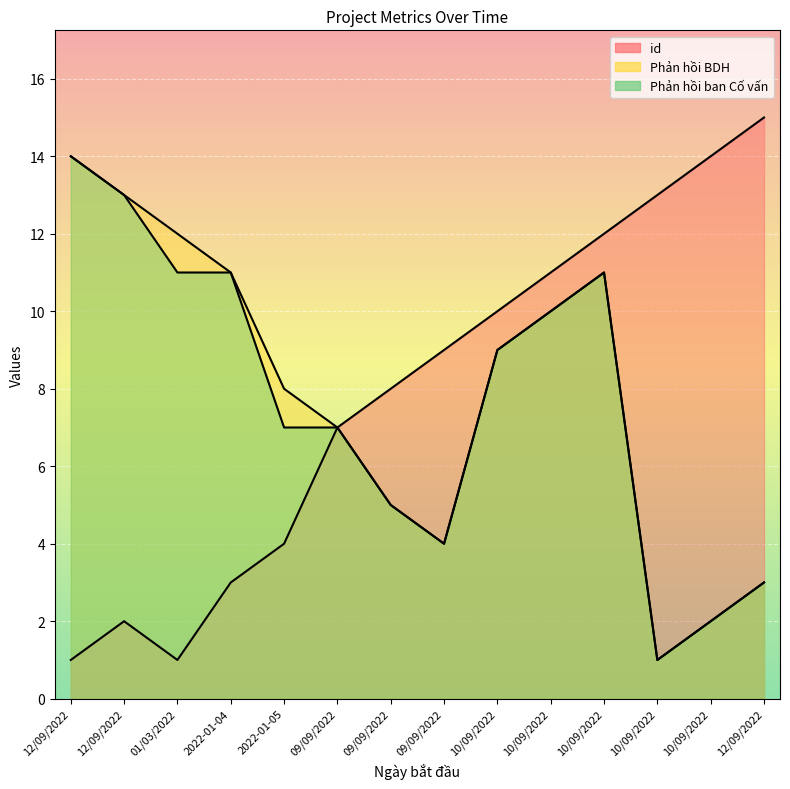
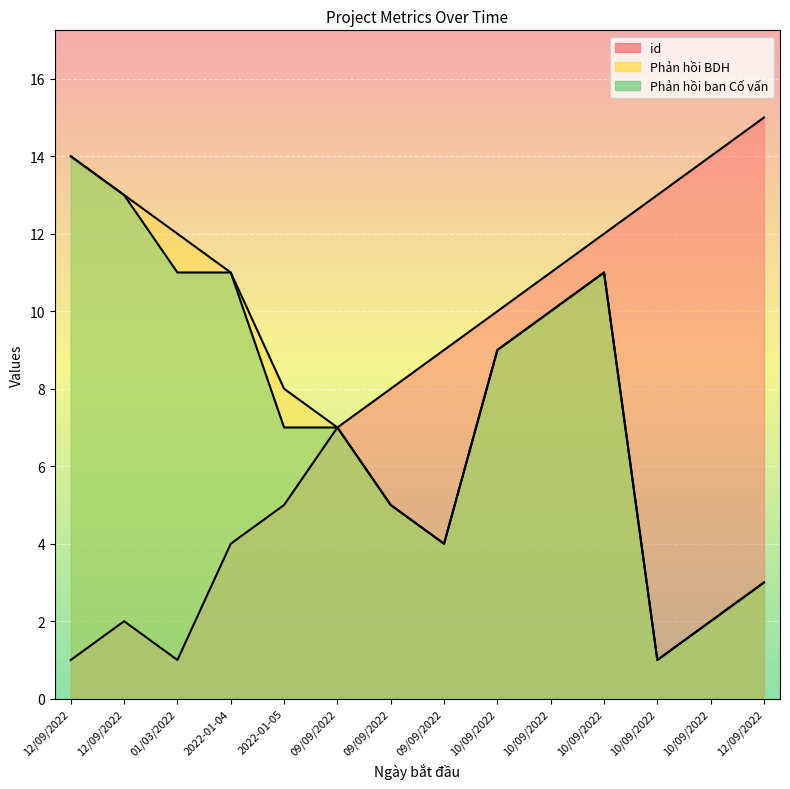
  {
    "id": {
      "01/03/2022": 1,
-     "2022-01-04": 3,
-     "2022-01-05": 4
+     "2022-01-04": 4,
+     "2022-01-05": 5
    },
    "Phản hồi BDH": {
      "01/03/2022": 12,
      "2022-01-05": 8
    },
    "Phản hồi ban Cố vấn": {
      "01/03/2022": 11,
      "2022-01-05": 7
    }
  }
